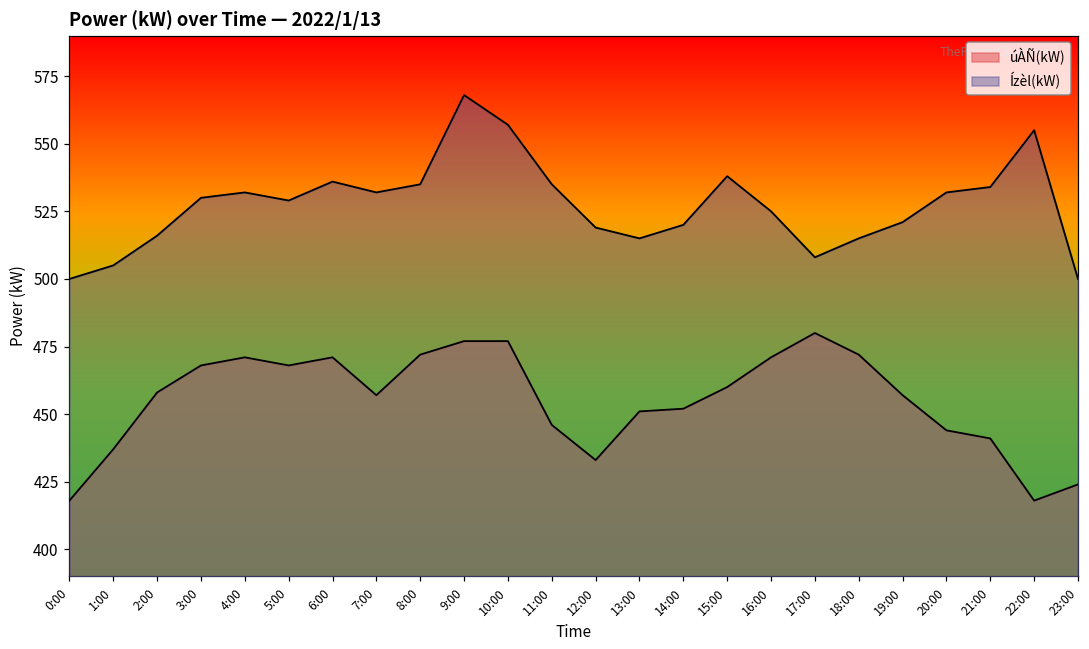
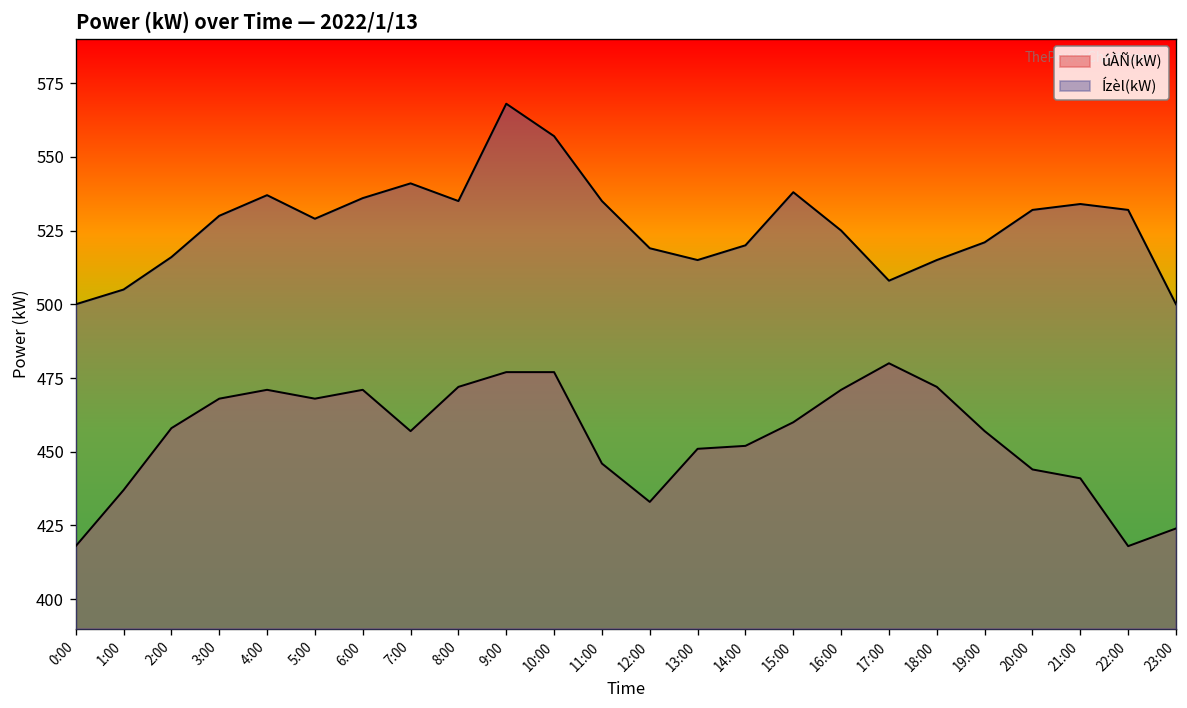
  {
    "úÀÑ(kW)": {
      "0:00": 418,
      "1:00": 437,
      "2:00": 458,
      "3:00": 468,
      "4:00": 471,
      "5:00": 468,
      "6:00": 471,
      "7:00": 457,
      "8:00": 472,
      "9:00": 477,
      "10:00": 477,
      "11:00": 446,
      "12:00": 433,
      "13:00": 451,
      "14:00": 452,
      "15:00": 460,
      "16:00": 471,
      "17:00": 480,
      "18:00": 472,
      "19:00": 457,
      "20:00": 444,
      "21:00": 441,
      "22:00": 418,
      "23:00": 424
    },
    "Ízèl(kW)": {
      "0:00": 500,
      "1:00": 505,
      "2:00": 516,
      "3:00": 530,
-     "4:00": 532,
+     "4:00": 537,
      "5:00": 529,
      "6:00": 536,
-     "7:00": 532,
+     "7:00": 541,
      "8:00": 535,
      "9:00": 568,
      "10:00": 557,
      "11:00": 535,
      "12:00": 519,
      "13:00": 515,
      "14:00": 520,
      "15:00": 538,
      "16:00": 525,
      "17:00": 508,
      "18:00": 515,
      "19:00": 521,
      "20:00": 532,
      "21:00": 534,
-     "22:00": 555,
+     "22:00": 532,
      "23:00": 500
    }
  }
